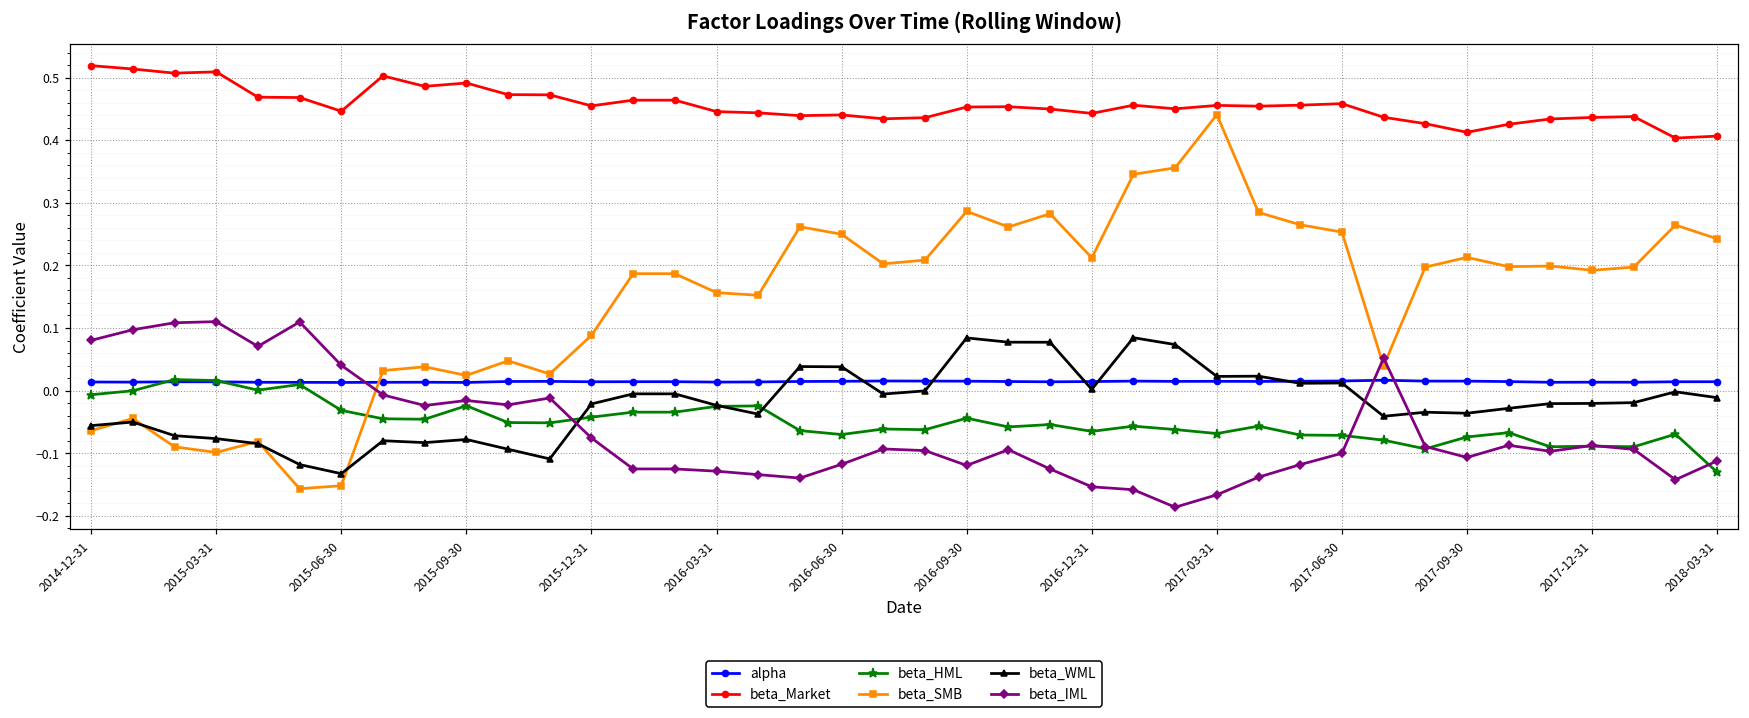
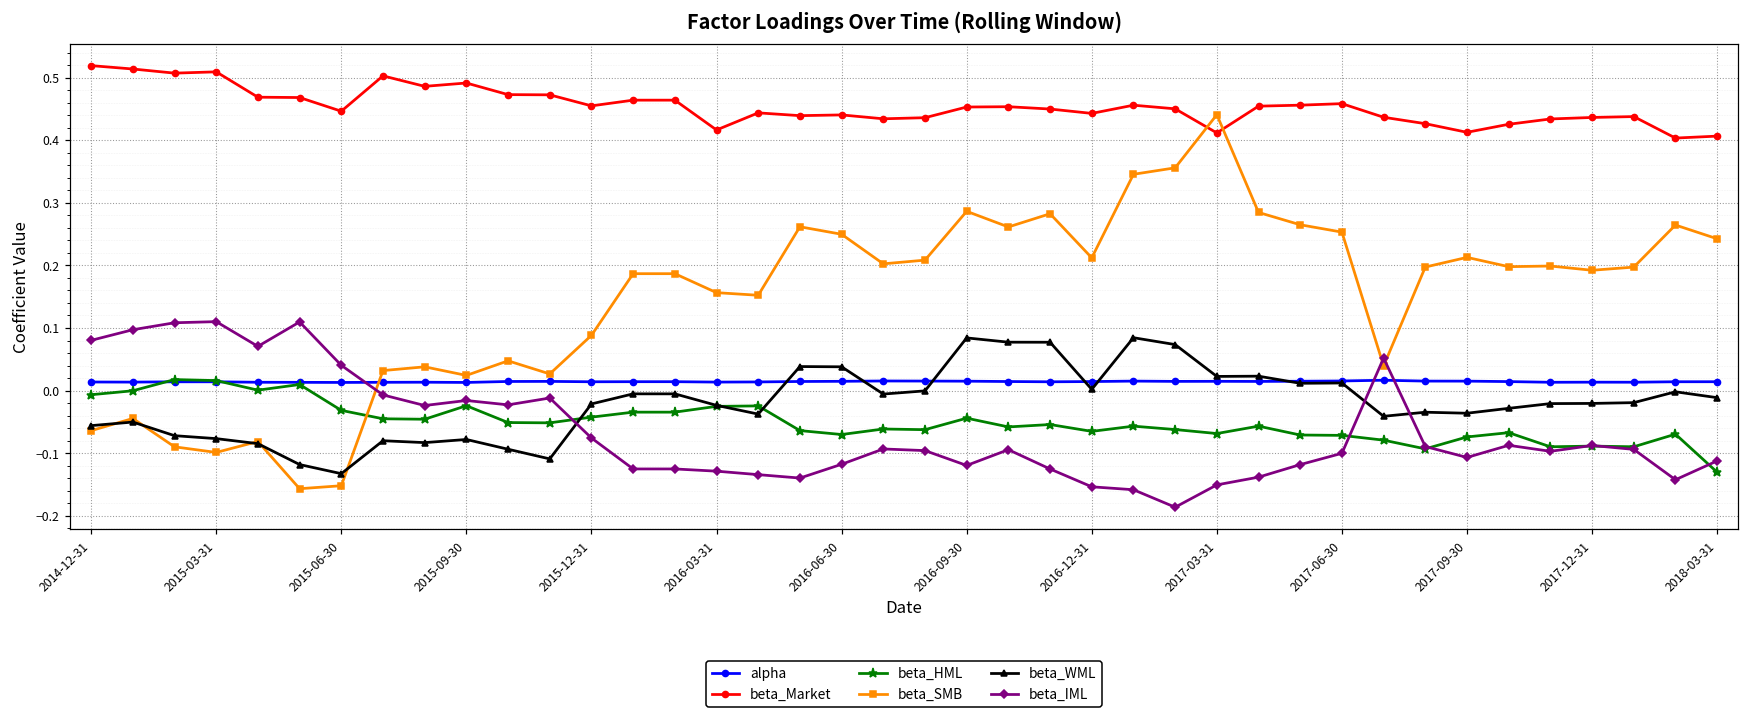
  {
    "alpha": {
      "2014-12-31": 0.01,
      "2015-06-30": 0.01,
      "2015-09-30": 0.01,
      "2015-12-31": 0.01,
      "2016-03-31": 0.01,
      "2016-06-30": 0.01,
      "2016-09-30": 0.02,
      "2016-12-31": 0.01,
      "2017-03-31": 0.01,
      "2017-09-30": 0.02,
      "2017-12-31": 0.01,
      "2018-03-31": 0.01
    },
    "beta_Market": {
      "2014-12-31": 0.52,
      "2015-03-31": 0.51,
      "2015-06-30": 0.45,
      "2015-09-30": 0.49,
      "2015-12-31": 0.45,
-     "2016-03-31": 0.45,
+     "2016-03-31": 0.42,
      "2016-06-30": 0.44,
      "2016-09-30": 0.45,
      "2016-12-31": 0.44,
-     "2017-03-31": 0.46,
+     "2017-03-31": 0.41,
      "2017-06-30": 0.46,
      "2017-09-30": 0.41,
      "2017-12-31": 0.44,
      "2018-03-31": 0.41
    },
    "beta_HML": {
      "2014-12-31": -0.01,
      "2015-06-30": -0.03,
      "2015-09-30": -0.02,
      "2015-12-31": -0.04,
      "2016-06-30": -0.07,
      "2016-09-30": -0.04,
      "2016-12-31": -0.07,
      "2017-03-31": -0.07,
      "2017-06-30": -0.07,
      "2017-09-30": -0.07,
      "2018-03-31": -0.13
    },
    "beta_SMB": {
      "2014-12-31": -0.06,
      "2015-03-31": -0.10,
      "2015-06-30": -0.15,
      "2015-09-30": 0.02,
      "2015-12-31": 0.09,
      "2016-03-31": 0.16,
      "2016-06-30": 0.25,
      "2016-09-30": 0.29,
      "2016-12-31": 0.21,
      "2017-03-31": 0.44,
      "2017-06-30": 0.25,
      "2017-09-30": 0.21,
      "2017-12-31": 0.19,
      "2018-03-31": 0.24
    },
    "beta_WML": {
      "2014-12-31": -0.06,
      "2015-03-31": -0.08,
      "2015-06-30": -0.13,
      "2015-09-30": -0.08,
      "2015-12-31": -0.02,
      "2016-06-30": 0.04,
      "2016-09-30": 0.08,
      "2016-12-31": 0.00,
      "2017-03-31": 0.02,
      "2017-09-30": -0.04,
      "2017-12-31": -0.02,
      "2018-03-31": -0.01
    },
    "beta_IML": {
      "2014-12-31": 0.08,
      "2015-03-31": 0.11,
      "2015-06-30": 0.04,
      "2015-09-30": -0.02,
      "2015-12-31": -0.08,
      "2016-03-31": -0.13,
      "2016-06-30": -0.12,
      "2016-09-30": -0.12,
      "2016-12-31": -0.15,
-     "2017-03-31": -0.17,
+     "2017-03-31": -0.15,
      "2017-06-30": -0.10,
      "2017-09-30": -0.11,
      "2018-03-31": -0.11
    }
  }
